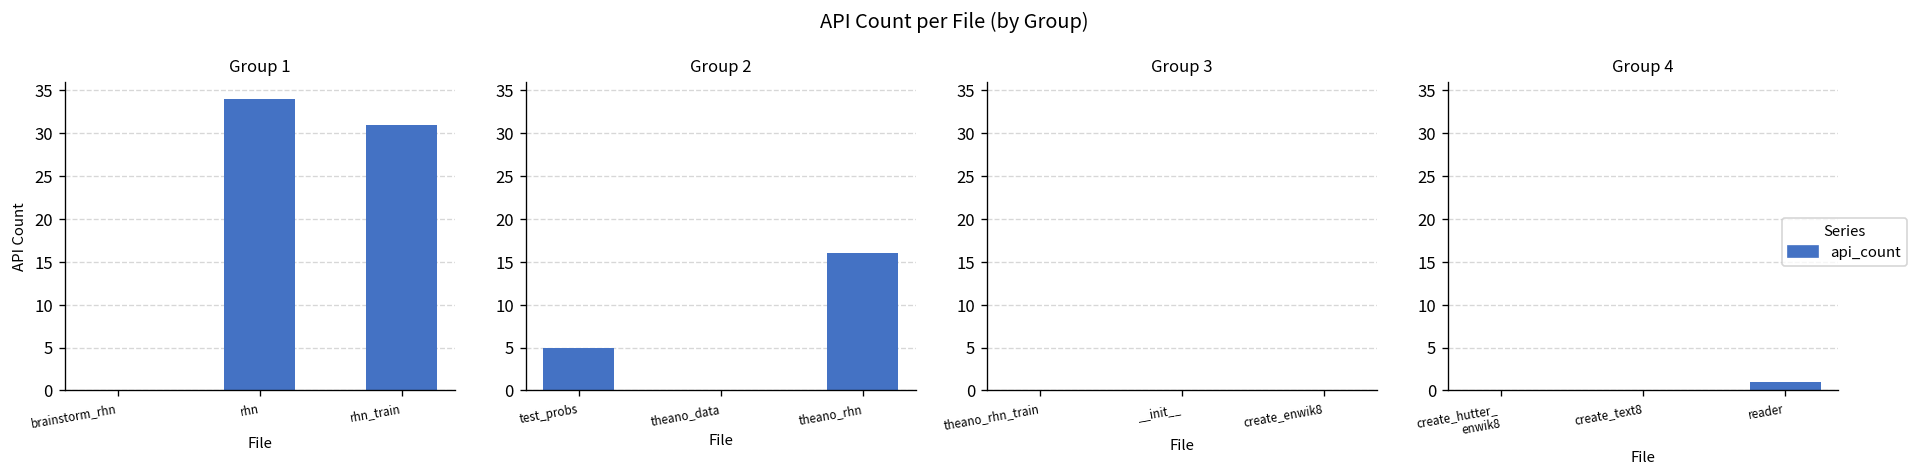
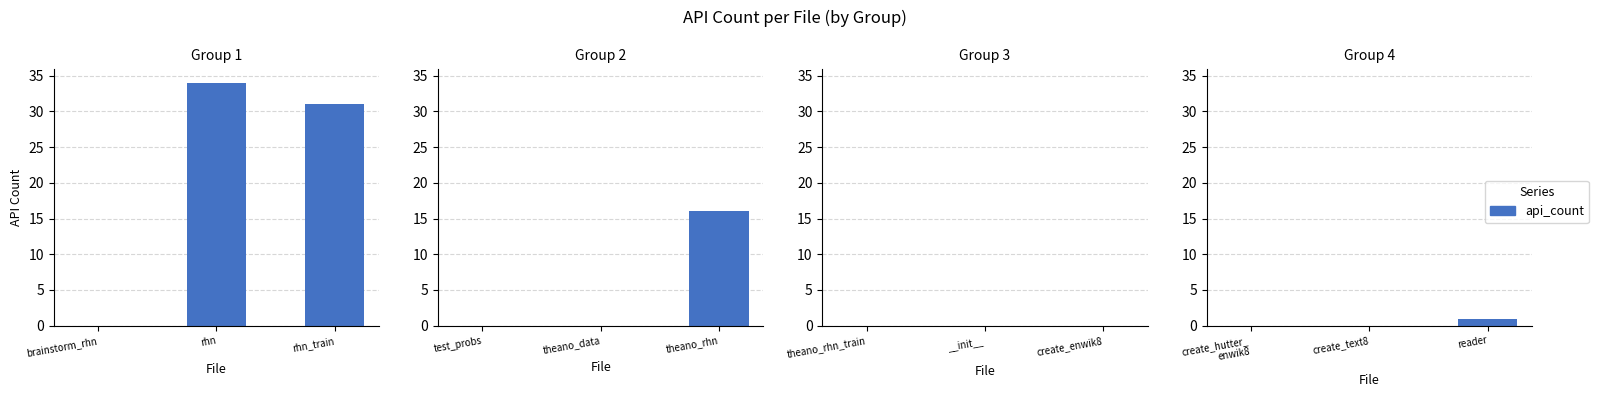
  {
    "Group 1": {
      "brainstorm_rhn": 0,
      "rhn": 34,
      "rhn_train": 31
    },
    "Group 2": {
-     "test_probs": 5,
+     "test_probs": 0,
      "theano_data": 0,
      "theano_rhn": 16
    },
    "Group 3": {
      "theano_rhn_train": 0,
      "__init__": 0,
      "create_enwik8": 0
    },
    "Group 4": {
      "create_hutter_ enwik8": 0,
      "create_text8": 0,
      "reader": 1
    }
  }
